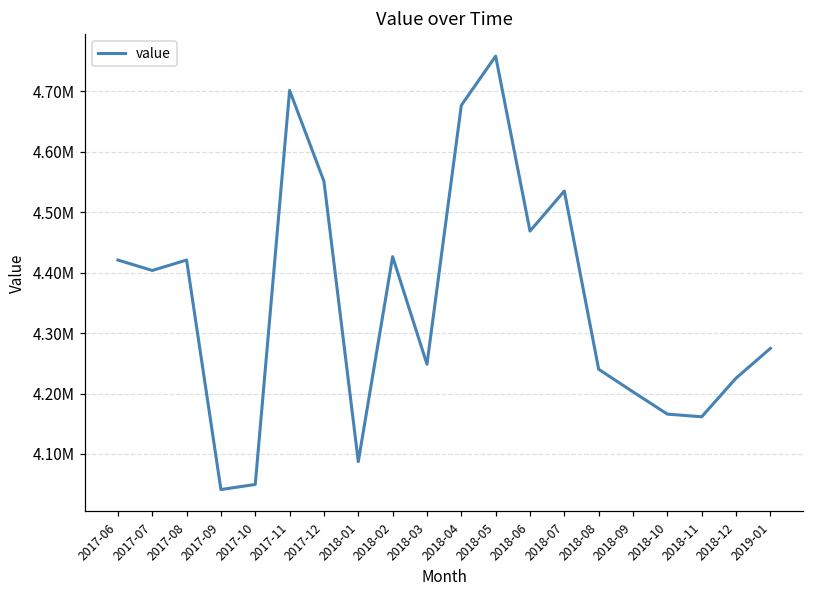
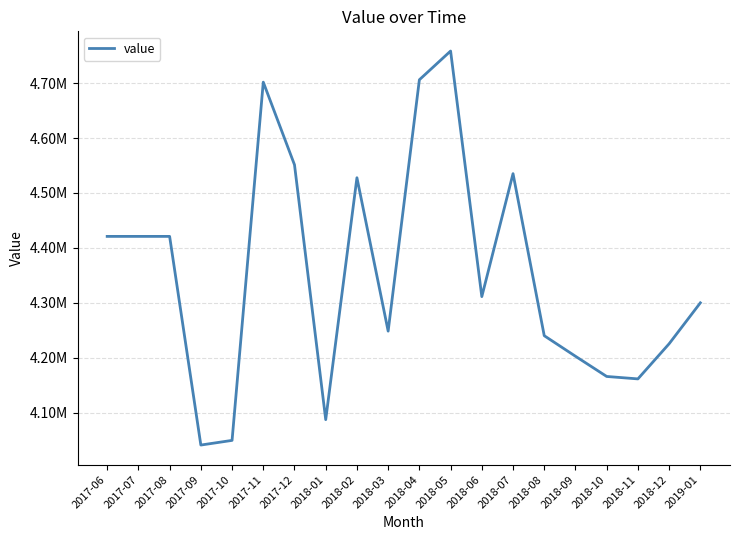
  {
    "2017-06": 4420000,
-   "2017-07": 4400000,
+   "2017-07": 4420000,
    "2017-08": 4420000,
    "2017-09": 4040000,
    "2017-10": 4050000,
    "2017-11": 4700000,
    "2017-12": 4550000,
    "2018-01": 4090000,
-   "2018-02": 4430000,
+   "2018-02": 4530000,
    "2018-03": 4250000,
-   "2018-04": 4680000,
+   "2018-04": 4710000,
    "2018-05": 4760000,
-   "2018-06": 4470000,
+   "2018-06": 4310000,
    "2018-07": 4540000,
    "2018-08": 4240000,
    "2018-09": 4200000,
    "2018-10": 4170000,
    "2018-11": 4160000,
    "2018-12": 4230000,
-   "2019-01": 4270000
+   "2019-01": 4300000
  }
